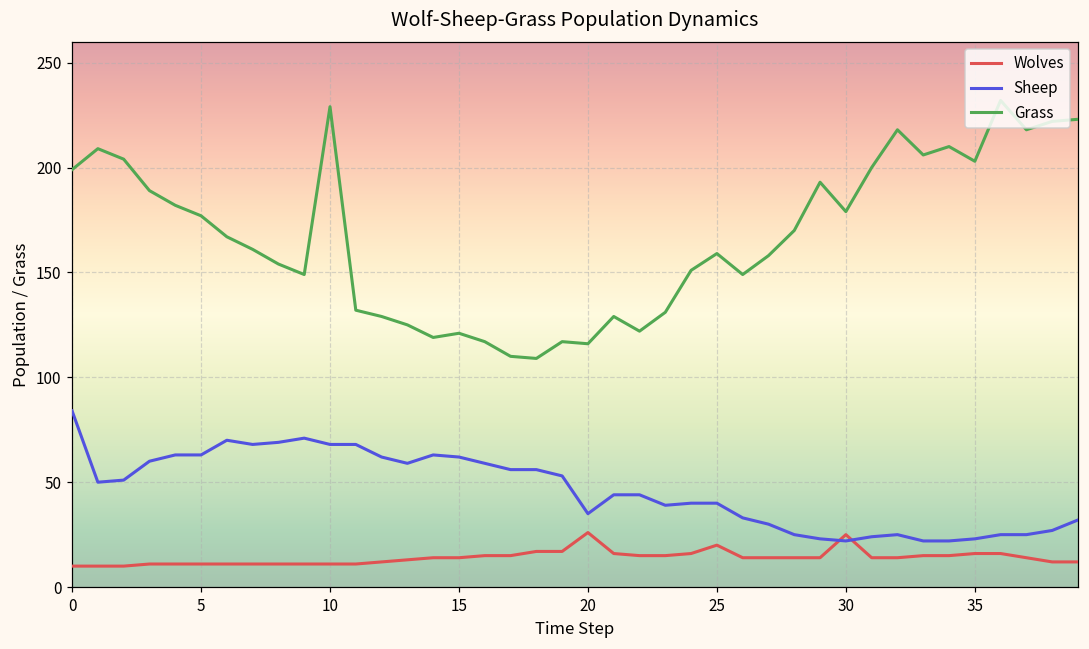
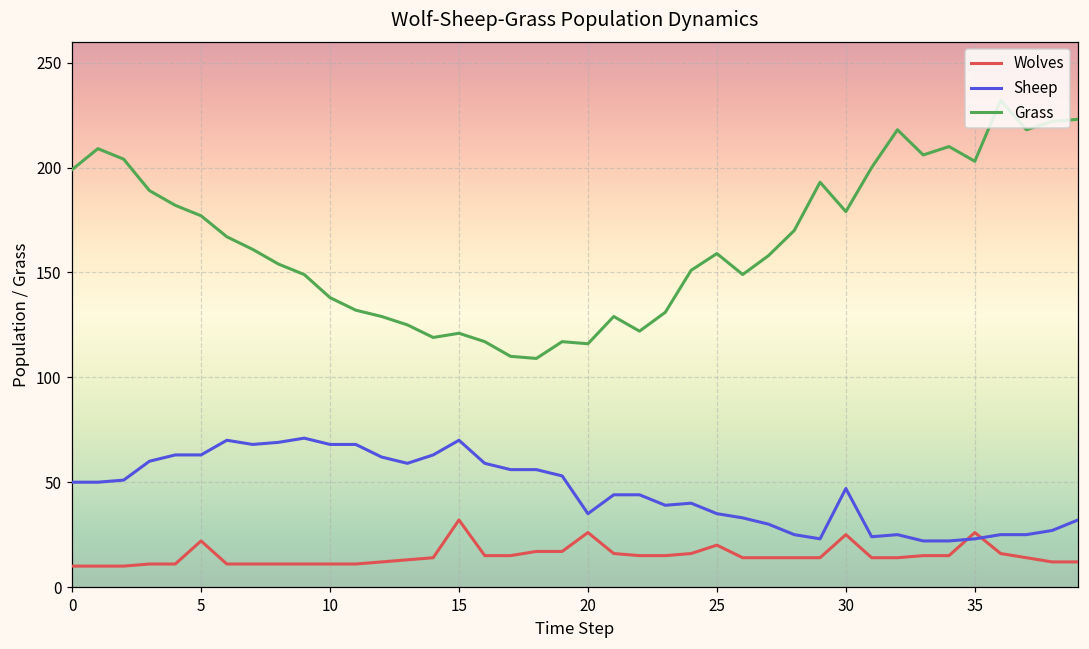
  {
    "Wolves": {
      "0": 10,
-     "5": 11,
+     "5": 22,
      "10": 11,
-     "15": 14,
+     "15": 32,
      "20": 26,
      "25": 20,
      "30": 25,
-     "35": 16
+     "35": 26
    },
    "Sheep": {
-     "0": 84,
+     "0": 50,
      "5": 63,
      "10": 68,
-     "15": 62,
+     "15": 70,
      "20": 35,
-     "25": 40,
-     "30": 22,
+     "25": 35,
+     "30": 47,
      "35": 23
    },
    "Grass": {
      "0": 199,
      "5": 177,
-     "10": 229,
+     "10": 138,
      "15": 121,
      "20": 116,
      "25": 159,
      "30": 179,
      "35": 203
    }
  }
